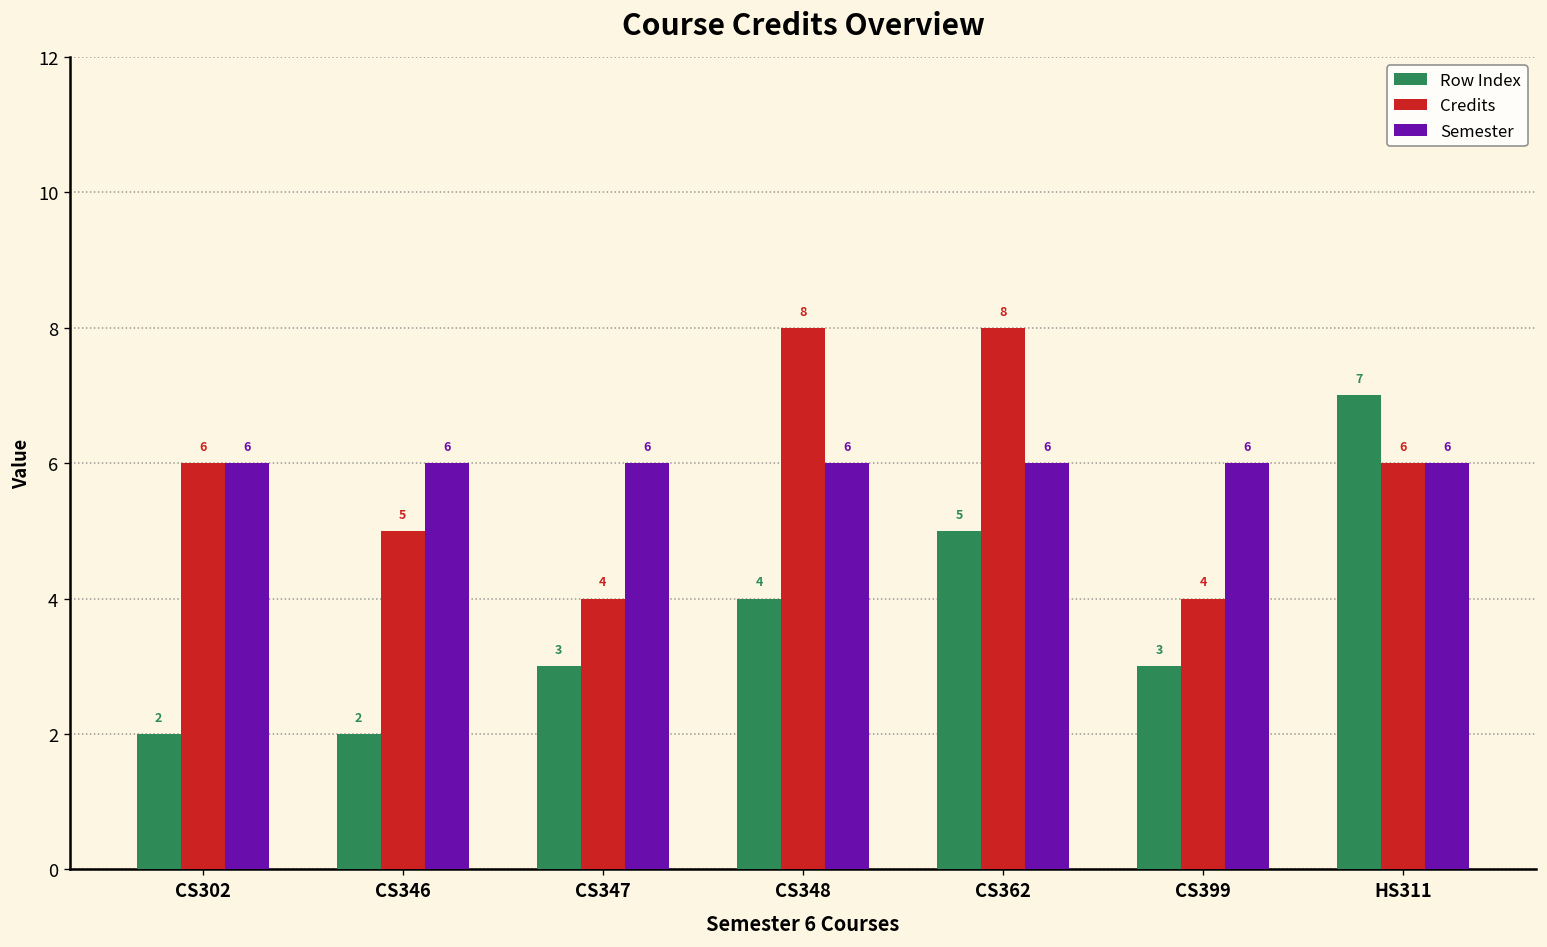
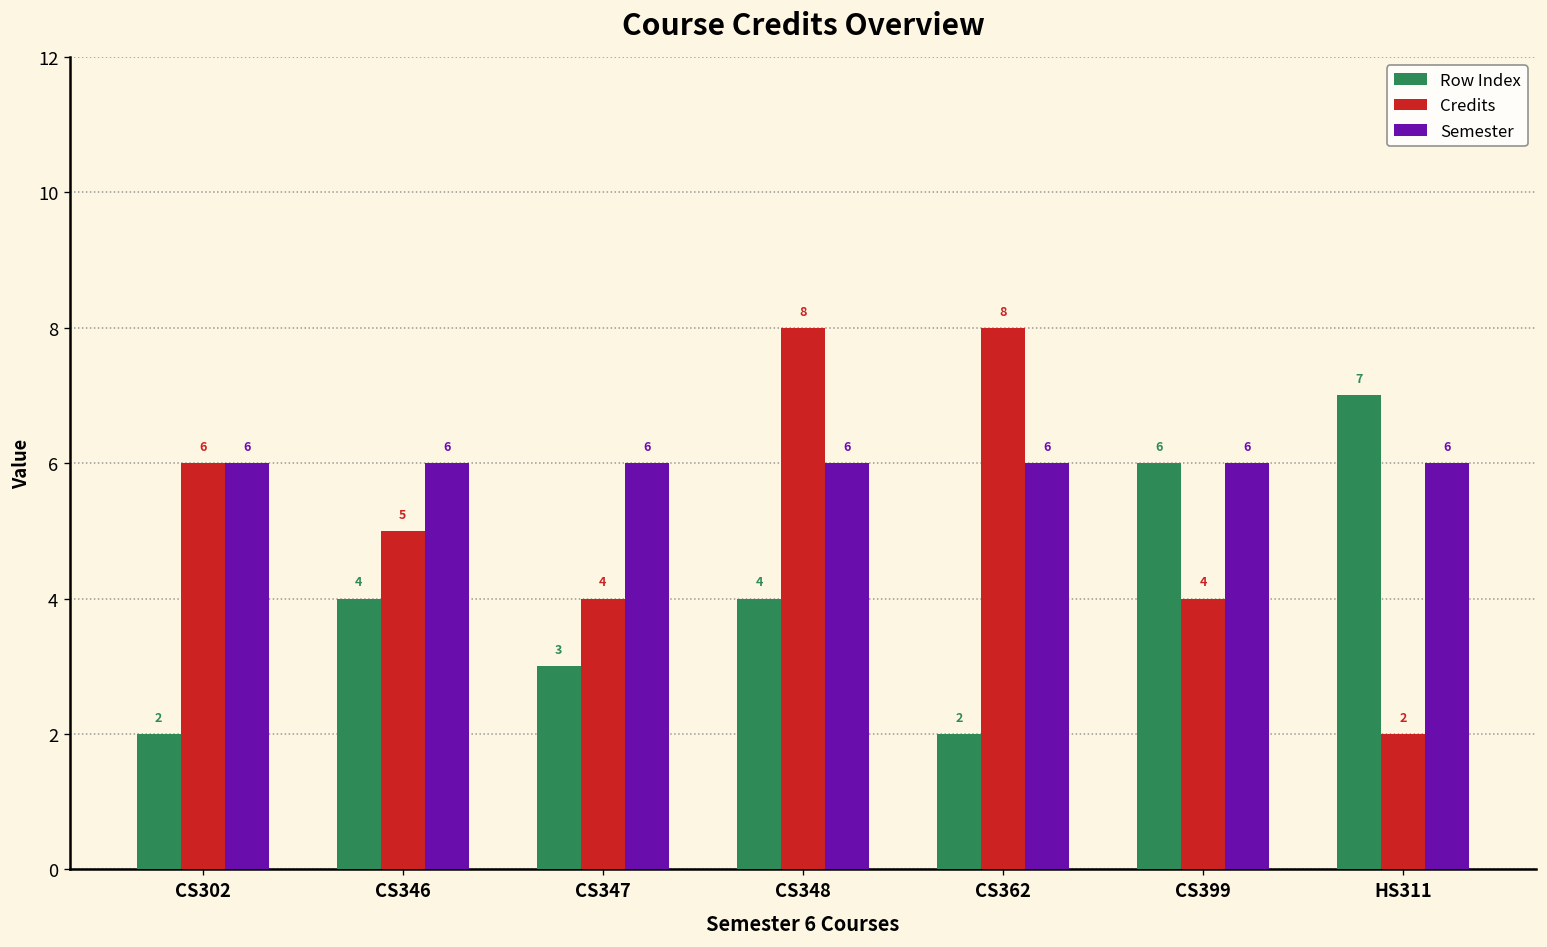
  {
    "Row Index": {
      "CS302": 2,
-     "CS346": 2,
+     "CS346": 4,
      "CS347": 3,
      "CS348": 4,
-     "CS362": 5,
-     "CS399": 3,
+     "CS362": 2,
+     "CS399": 6,
      "HS311": 7
    },
    "Credits": {
      "CS302": 6,
      "CS346": 5,
      "CS347": 4,
      "CS348": 8,
      "CS362": 8,
      "CS399": 4,
-     "HS311": 6
+     "HS311": 2
    },
    "Semester": {
      "CS302": 6,
      "CS346": 6,
      "CS347": 6,
      "CS348": 6,
      "CS362": 6,
      "CS399": 6,
      "HS311": 6
    }
  }
